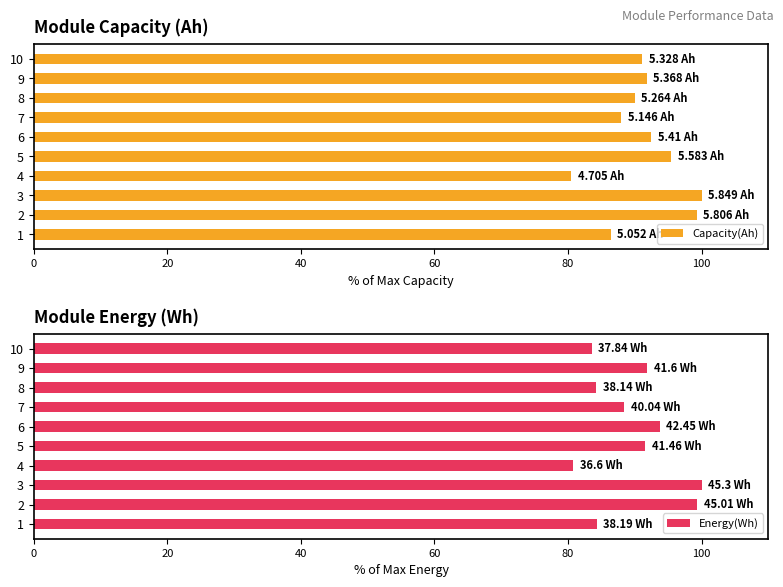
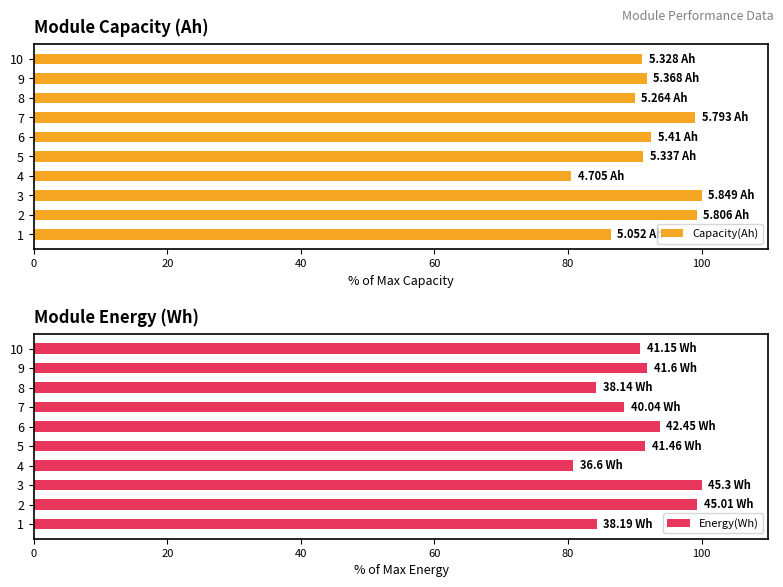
  {
    "Module Capacity (Ah)": {
-     "7": 5.146,
-     "5": 5.583
+     "7": 5.793,
+     "5": 5.337
    },
    "Module Energy (Wh)": {
-     "10": 37.84
+     "10": 41.15
    }
  }
